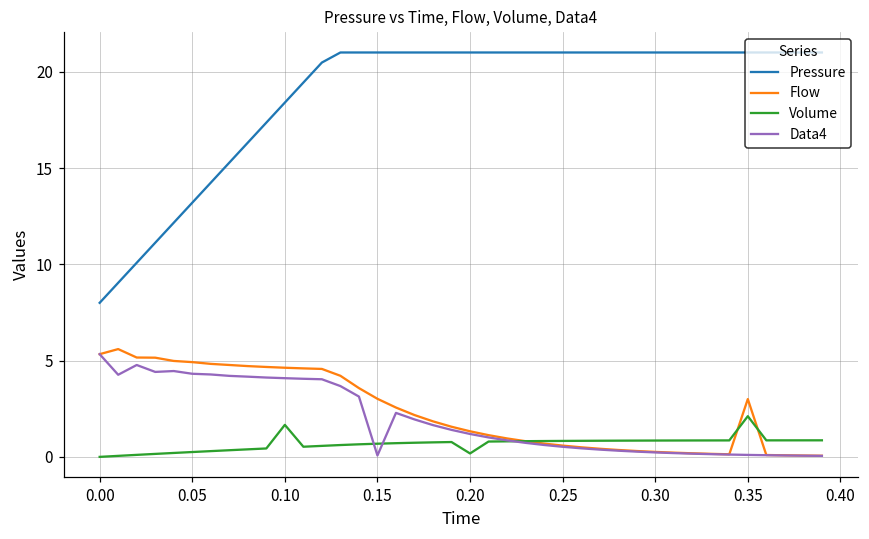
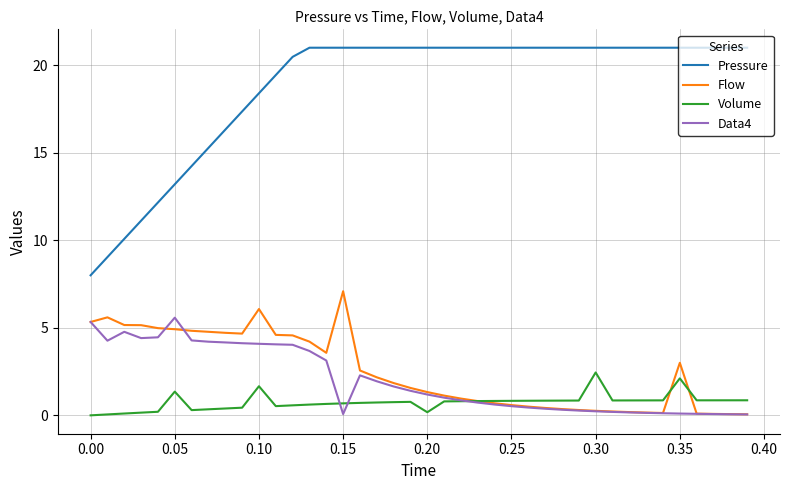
  {
    "Pressure": {
      "0.00": 8.0,
      "0.05": 13.2,
      "0.10": 18.4,
      "0.15": 21.0,
      "0.20": 21.0,
      "0.25": 21.0,
      "0.30": 21.0
    },
    "Flow": {
      "0.05": 4.9,
-     "0.10": 4.6,
-     "0.15": 3.0,
+     "0.10": 6.1,
+     "0.15": 7.1,
      "0.35": 3.0
    },
    "Volume": {
      "0.00": 0.0,
-     "0.05": 0.3,
+     "0.05": 1.4,
      "0.10": 1.7,
      "0.15": 0.7,
      "0.20": 0.2,
      "0.25": 0.8,
-     "0.30": 0.8,
+     "0.30": 2.4,
      "0.35": 2.1
    },
    "Data4": {
-     "0.05": 4.3,
+     "0.05": 5.6,
      "0.10": 4.1,
      "0.15": 0.1,
      "0.35": 0.1
    }
  }
